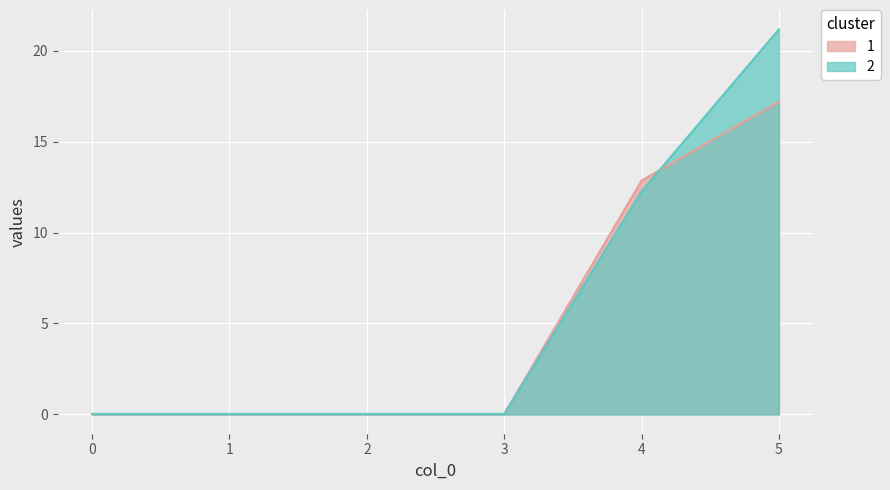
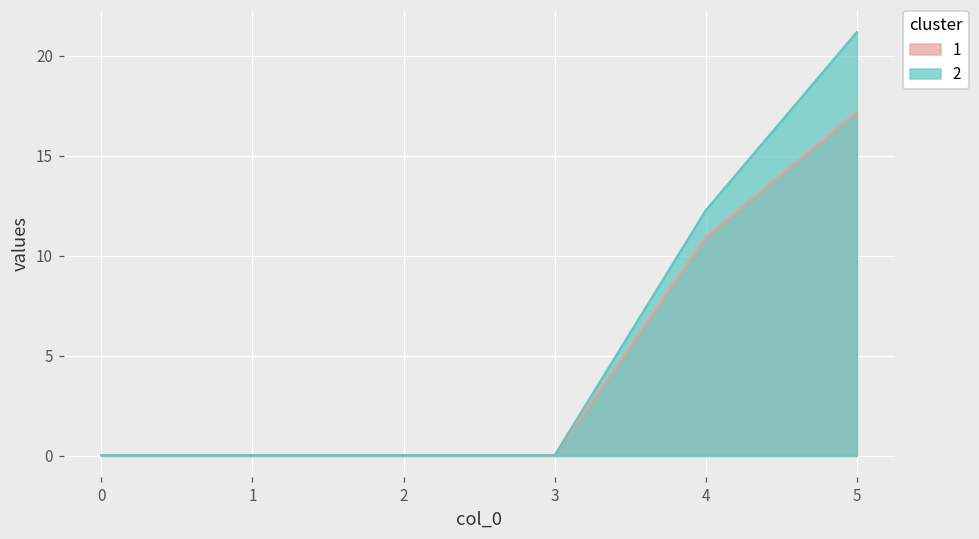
  {
    "1": {
-     "4": 12.9,
+     "4": 10.9,
      "5": 17.2
    },
    "2": {
      "4": 12.3,
      "5": 21.2
    }
  }
